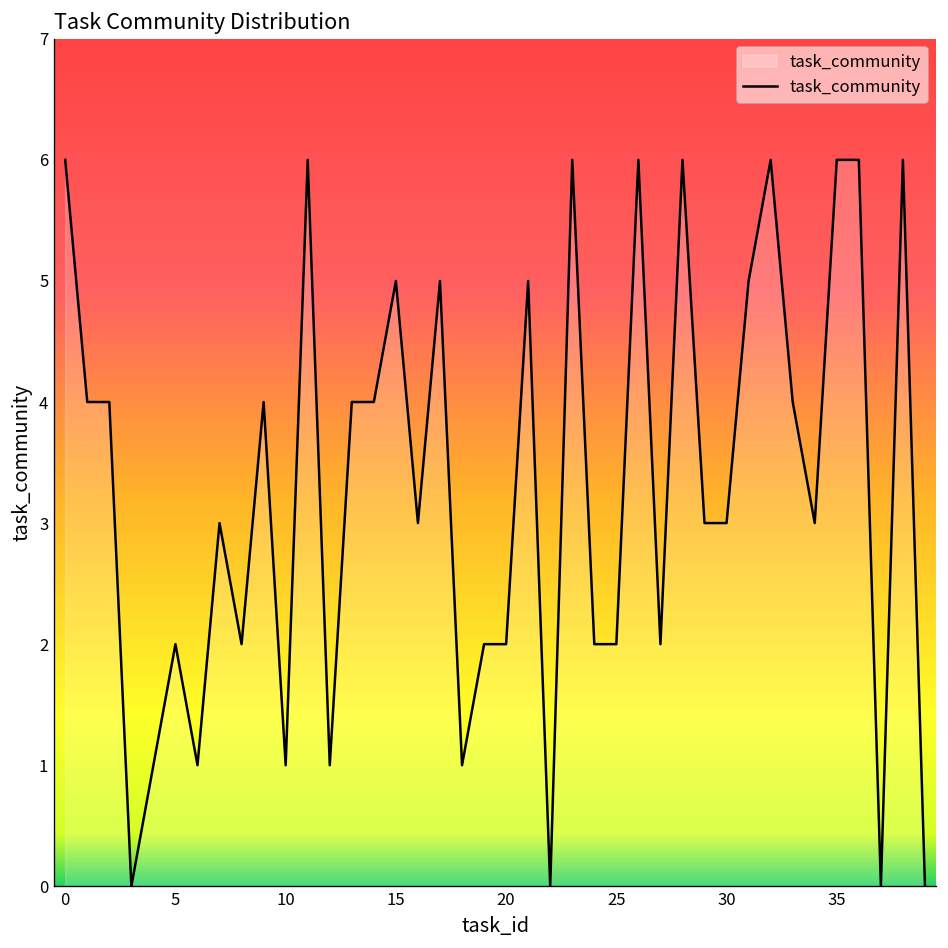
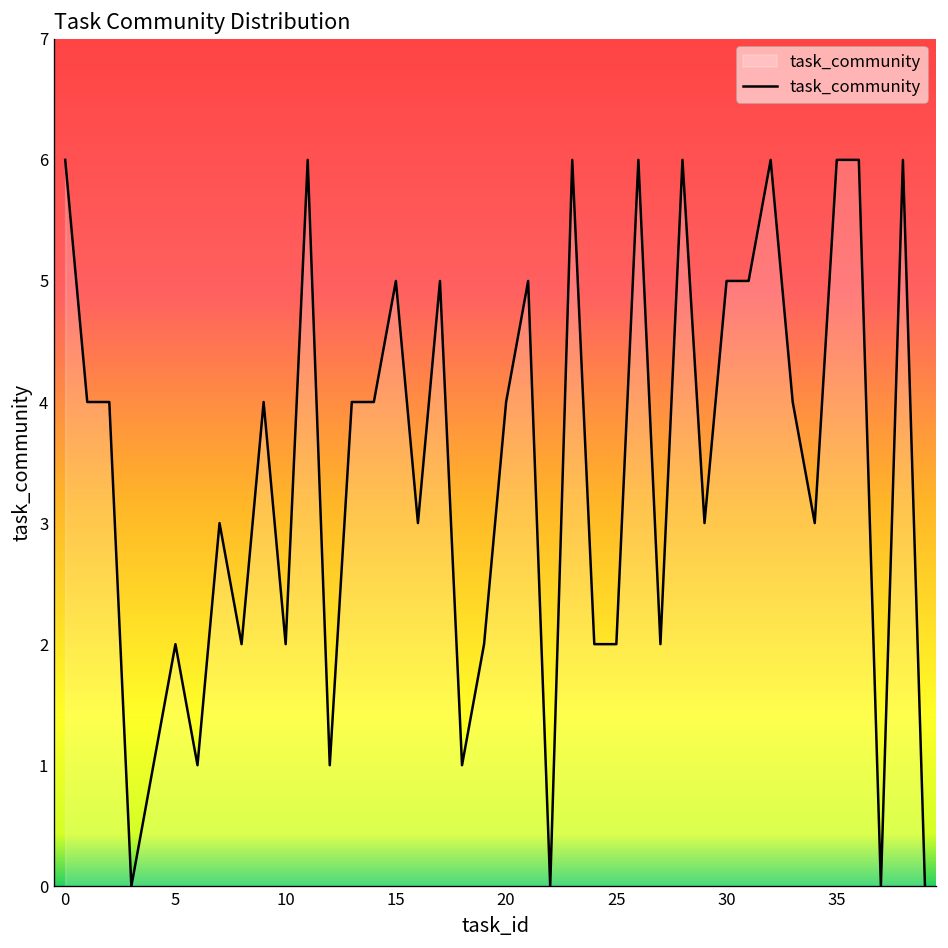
  {
    "0": 6,
    "5": 2,
-   "10": 1,
+   "10": 2,
    "15": 5,
-   "20": 2,
+   "20": 4,
    "25": 2,
-   "30": 3,
+   "30": 5,
    "35": 6
  }
